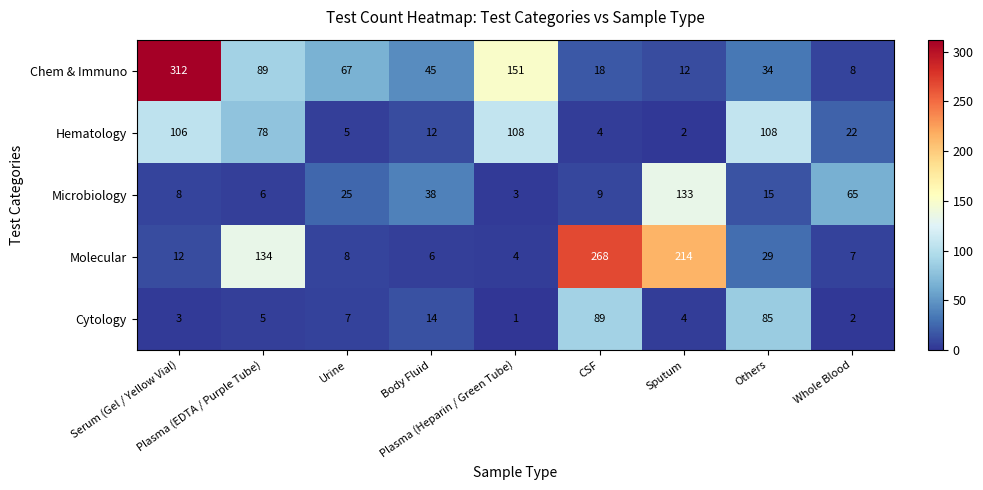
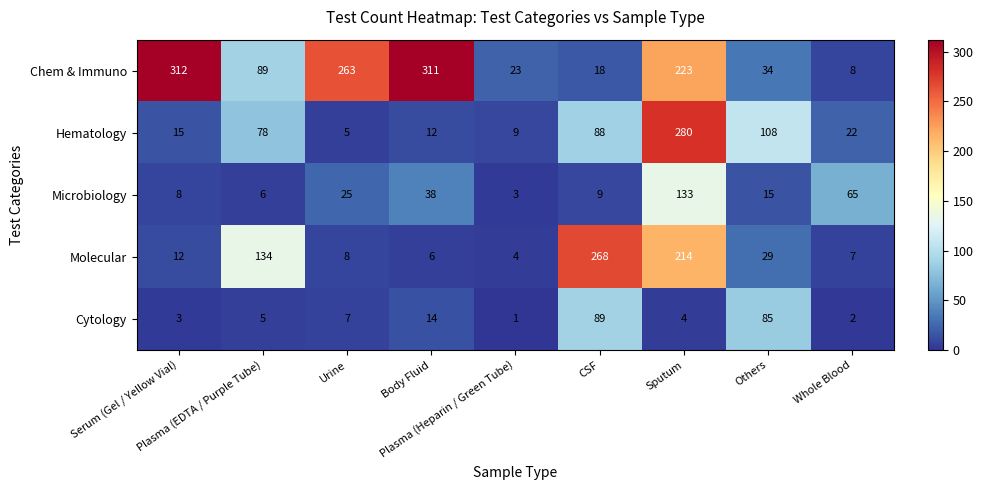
  {
    "Chem & Immuno": {
      "Serum (Gel / Yellow Vial)": 312,
      "Plasma (EDTA / Purple Tube)": 89,
-     "Urine": 67,
-     "Body Fluid": 45,
-     "Plasma (Heparin / Green Tube)": 151,
+     "Urine": 263,
+     "Body Fluid": 311,
+     "Plasma (Heparin / Green Tube)": 23,
      "CSF": 18,
-     "Sputum": 12,
+     "Sputum": 223,
      "Others": 34,
      "Whole Blood": 8
    },
    "Hematology": {
-     "Serum (Gel / Yellow Vial)": 106,
+     "Serum (Gel / Yellow Vial)": 15,
      "Plasma (EDTA / Purple Tube)": 78,
      "Urine": 5,
      "Body Fluid": 12,
-     "Plasma (Heparin / Green Tube)": 108,
-     "CSF": 4,
-     "Sputum": 2,
+     "Plasma (Heparin / Green Tube)": 9,
+     "CSF": 88,
+     "Sputum": 280,
      "Others": 108,
      "Whole Blood": 22
    },
    "Microbiology": {
      "Serum (Gel / Yellow Vial)": 8,
      "Plasma (EDTA / Purple Tube)": 6,
      "Urine": 25,
      "Body Fluid": 38,
      "Plasma (Heparin / Green Tube)": 3,
      "CSF": 9,
      "Sputum": 133,
      "Others": 15,
      "Whole Blood": 65
    },
    "Molecular": {
      "Serum (Gel / Yellow Vial)": 12,
      "Plasma (EDTA / Purple Tube)": 134,
      "Urine": 8,
      "Body Fluid": 6,
      "Plasma (Heparin / Green Tube)": 4,
      "CSF": 268,
      "Sputum": 214,
      "Others": 29,
      "Whole Blood": 7
    },
    "Cytology": {
      "Serum (Gel / Yellow Vial)": 3,
      "Plasma (EDTA / Purple Tube)": 5,
      "Urine": 7,
      "Body Fluid": 14,
      "Plasma (Heparin / Green Tube)": 1,
      "CSF": 89,
      "Sputum": 4,
      "Others": 85,
      "Whole Blood": 2
    }
  }
